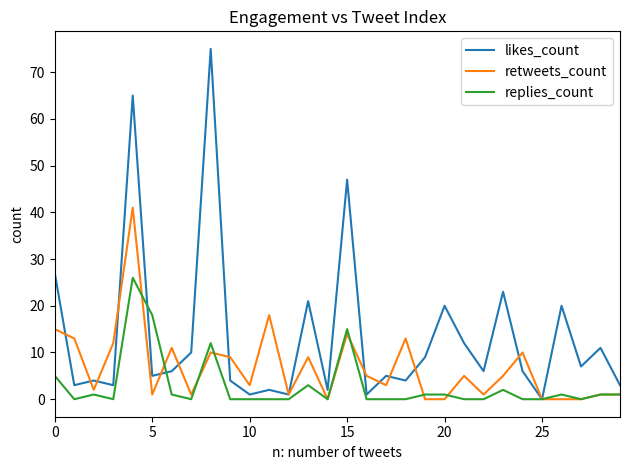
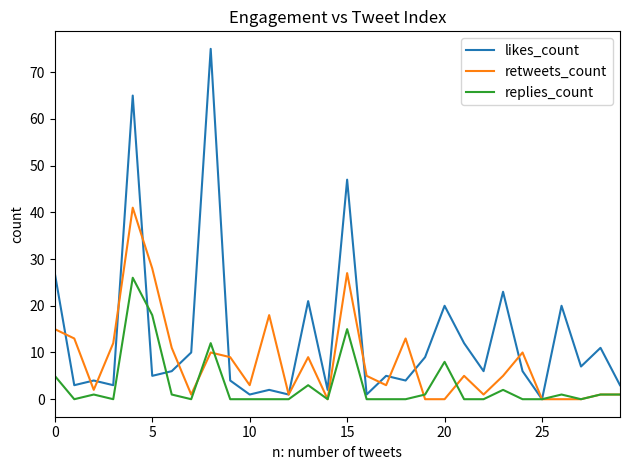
  {
    "likes_count": {
      "0": 27,
      "5": 5,
      "10": 1,
      "15": 47,
      "20": 20
    },
    "retweets_count": {
      "0": 15,
-     "5": 1,
+     "5": 28,
      "10": 3,
-     "15": 14,
+     "15": 27,
      "20": 0
    },
    "replies_count": {
      "0": 5,
      "5": 18,
      "10": 0,
      "15": 15,
-     "20": 1
+     "20": 8
    }
  }
